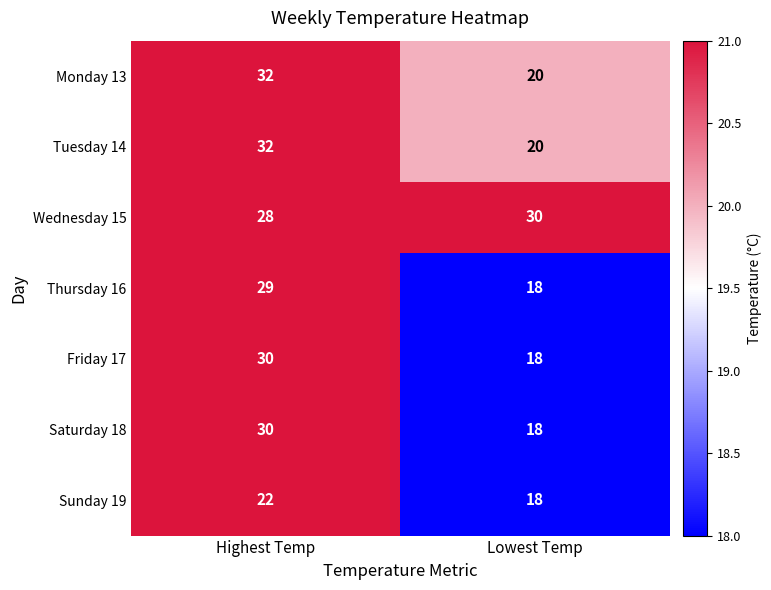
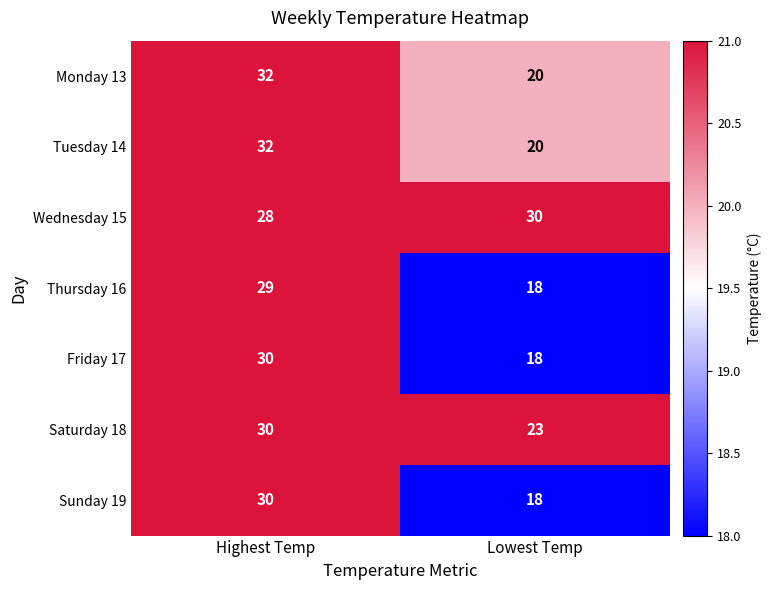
  {
    "Monday 13": {
      "Highest Temp": 32,
      "Lowest Temp": 20
    },
    "Tuesday 14": {
      "Highest Temp": 32,
      "Lowest Temp": 20
    },
    "Wednesday 15": {
      "Highest Temp": 28,
      "Lowest Temp": 30
    },
    "Thursday 16": {
      "Highest Temp": 29,
      "Lowest Temp": 18
    },
    "Friday 17": {
      "Highest Temp": 30,
      "Lowest Temp": 18
    },
    "Saturday 18": {
      "Highest Temp": 30,
-     "Lowest Temp": 18
+     "Lowest Temp": 23
    },
    "Sunday 19": {
-     "Highest Temp": 22,
+     "Highest Temp": 30,
      "Lowest Temp": 18
    }
  }
